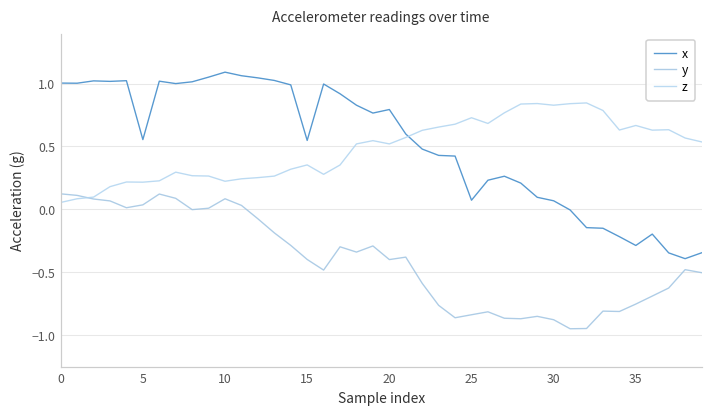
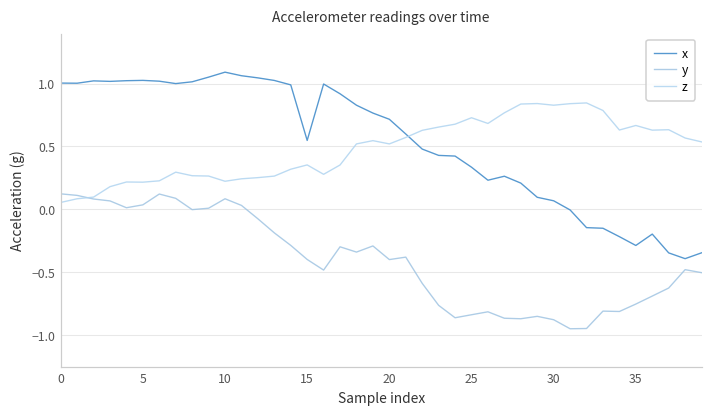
  {
    "x": {
      "0": 1.00,
-     "5": 0.55,
+     "5": 1.02,
      "10": 1.09,
      "15": 0.55,
-     "20": 0.79,
-     "25": 0.07,
+     "20": 0.72,
+     "25": 0.33,
      "30": 0.07,
      "35": -0.29
    }
  }
